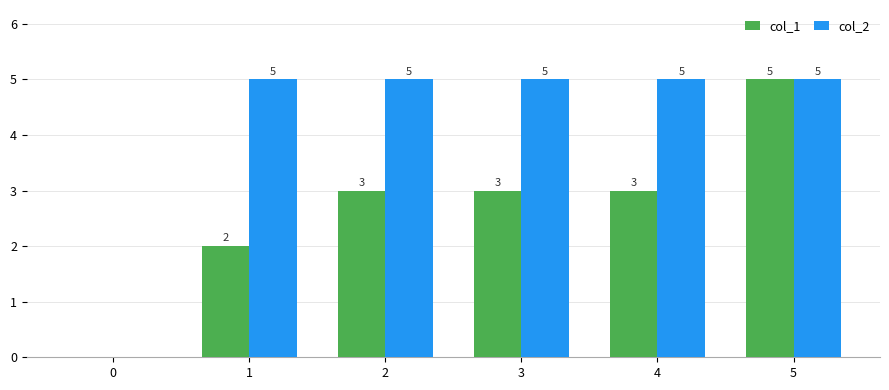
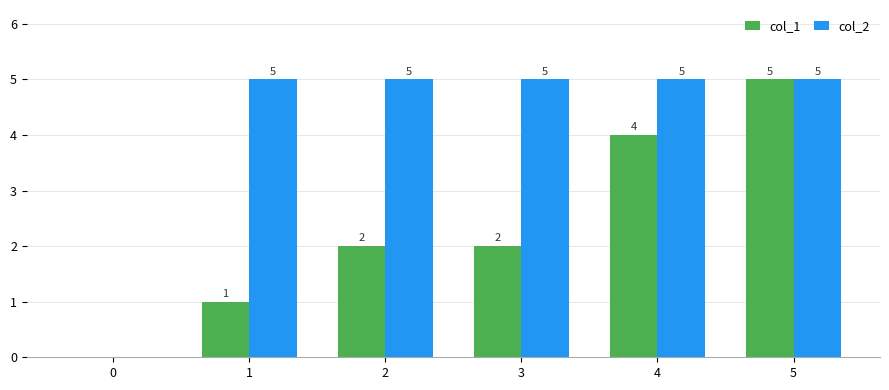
  {
    "col_1": {
-     "1": 2,
-     "2": 3,
-     "3": 3,
-     "4": 3,
+     "1": 1,
+     "2": 2,
+     "3": 2,
+     "4": 4,
      "5": 5
    },
    "col_2": {
      "1": 5,
      "2": 5,
      "3": 5,
      "4": 5,
      "5": 5
    }
  }
